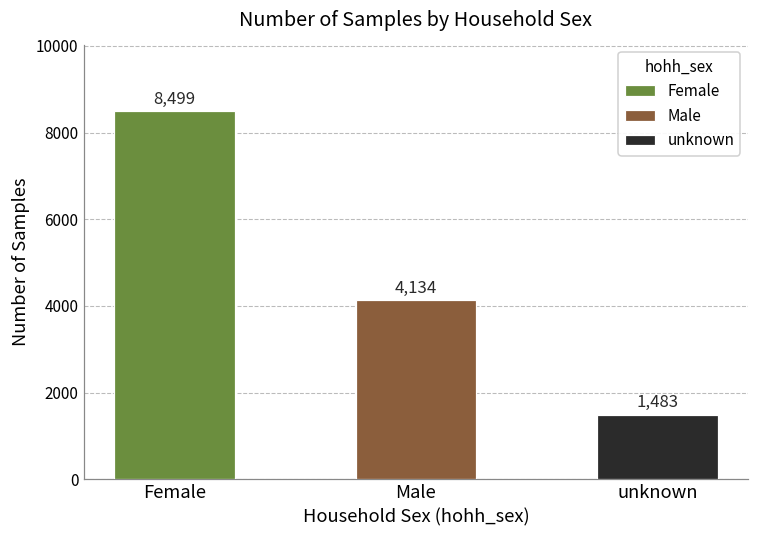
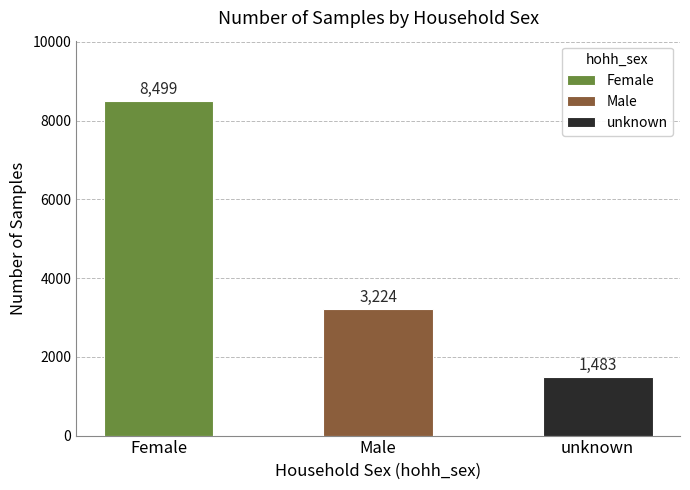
  {
    "Female": "8,499",
-   "Male": "4,134",
+   "Male": "3,224",
    "unknown": "1,483"
  }
